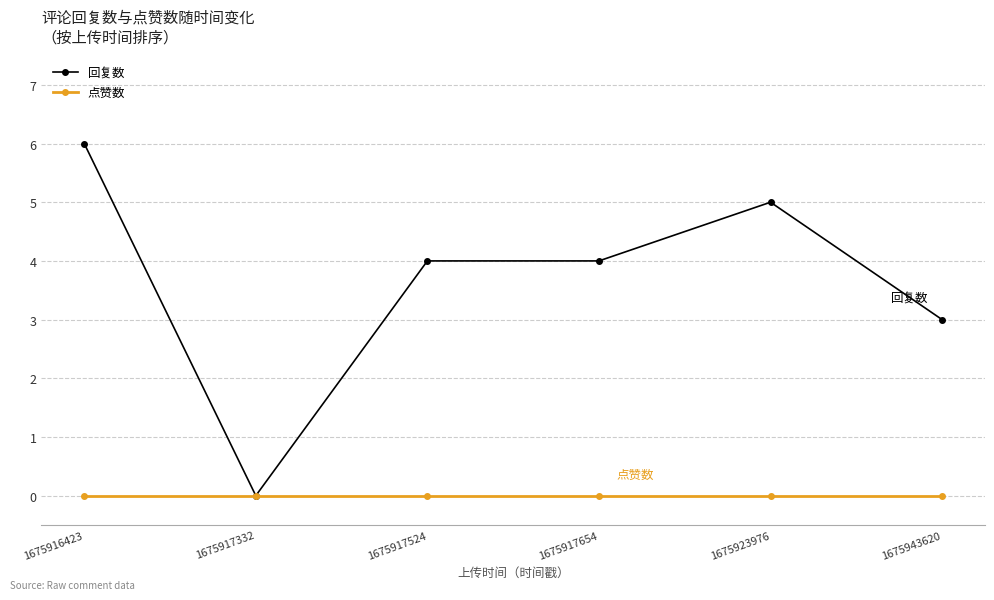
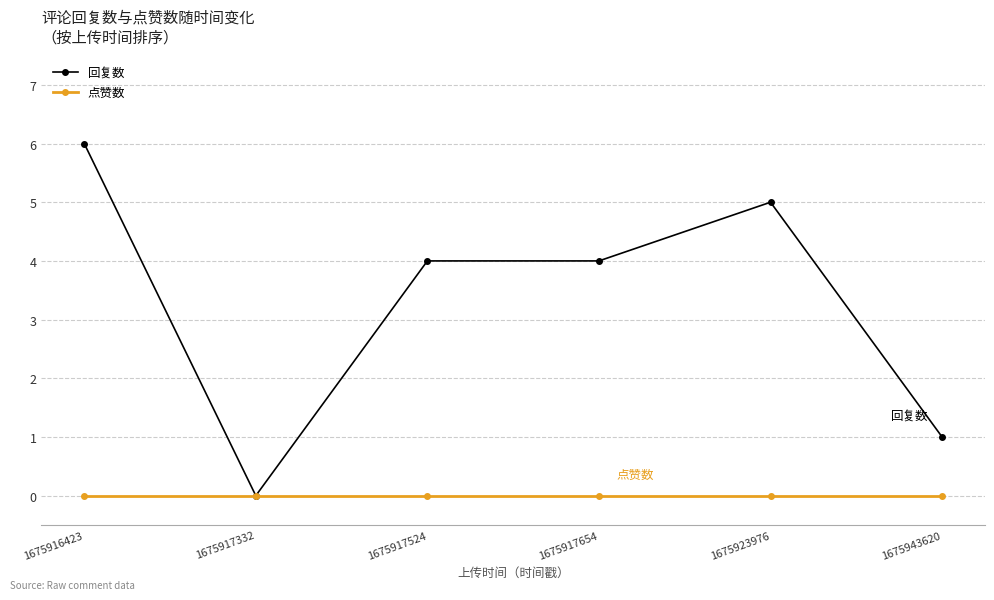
  {
    "回复数": {
      "1675916423": 6,
      "1675917524": 4,
      "1675917654": 4,
      "1675923976": 5,
-     "1675943620": 3
+     "1675943620": 1
    },
    "点赞数": {
      "1675916423": 0,
      "1675917524": 0,
      "1675917654": 0,
      "1675923976": 0,
      "1675943620": 0
    }
  }
